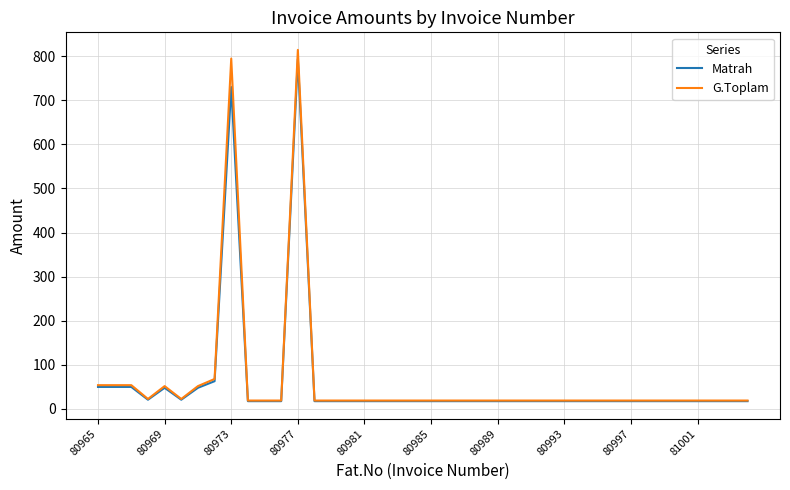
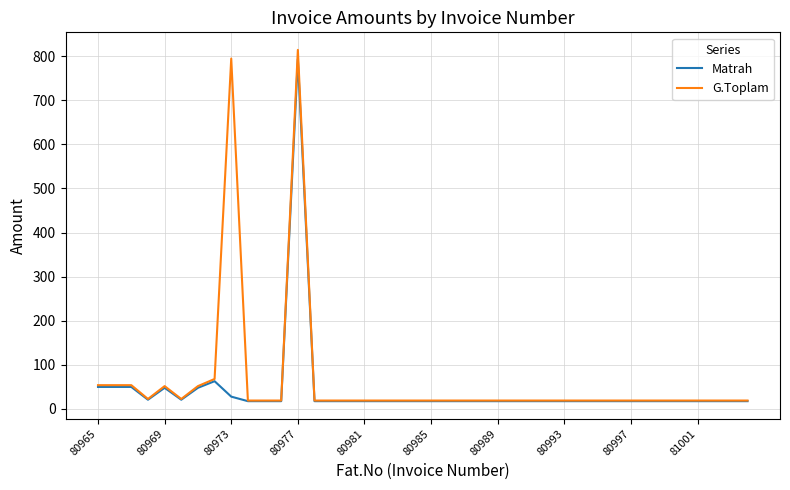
  {
    "Matrah": {
-     "80973": 730,
+     "80973": 30,
      "80977": 790
    },
    "G.Toplam": {
      "80973": 790,
      "80977": 810
    }
  }
